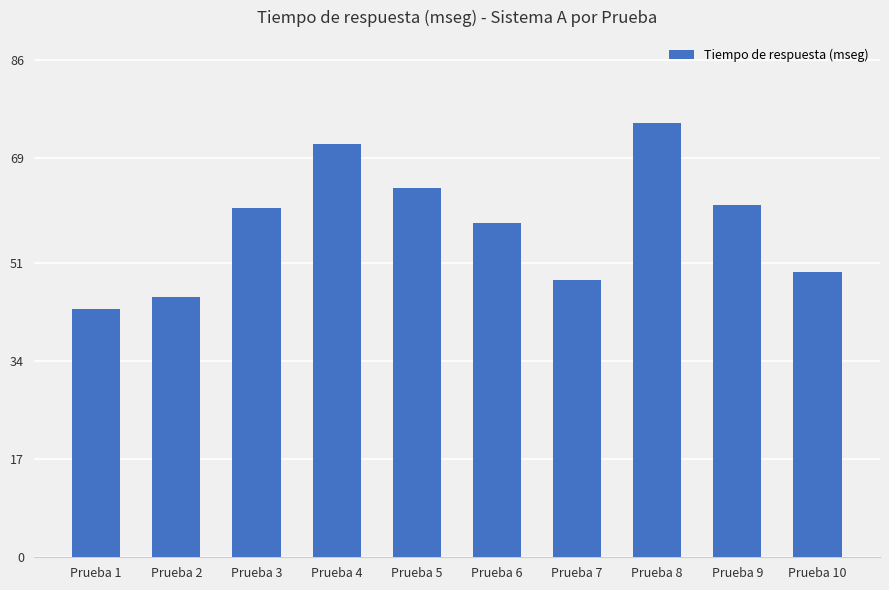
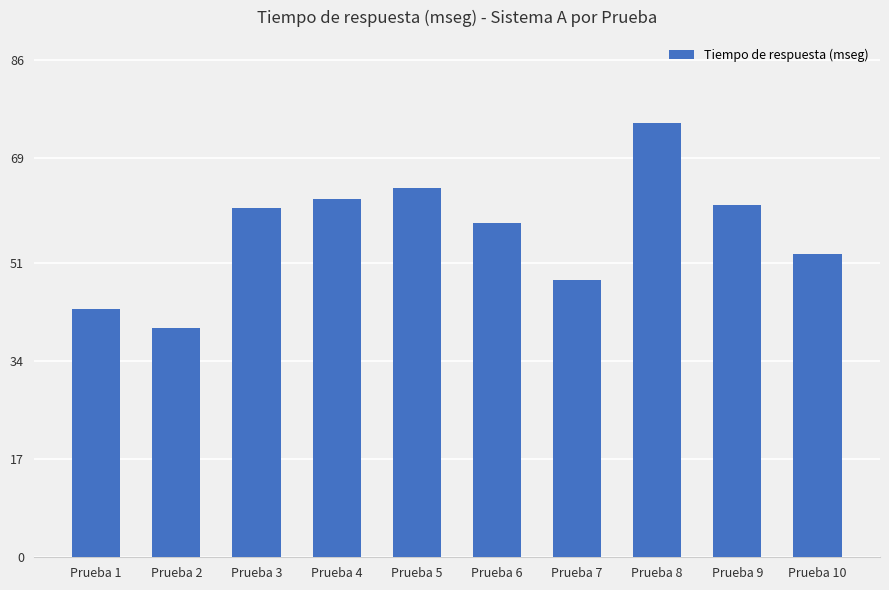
  {
    "Prueba 1": 43,
-   "Prueba 2": 45,
+   "Prueba 2": 40,
    "Prueba 3": 60,
-   "Prueba 4": 72,
+   "Prueba 4": 62,
    "Prueba 5": 64,
    "Prueba 6": 58,
    "Prueba 7": 48,
    "Prueba 8": 75,
    "Prueba 9": 61,
-   "Prueba 10": 49
+   "Prueba 10": 53
  }
